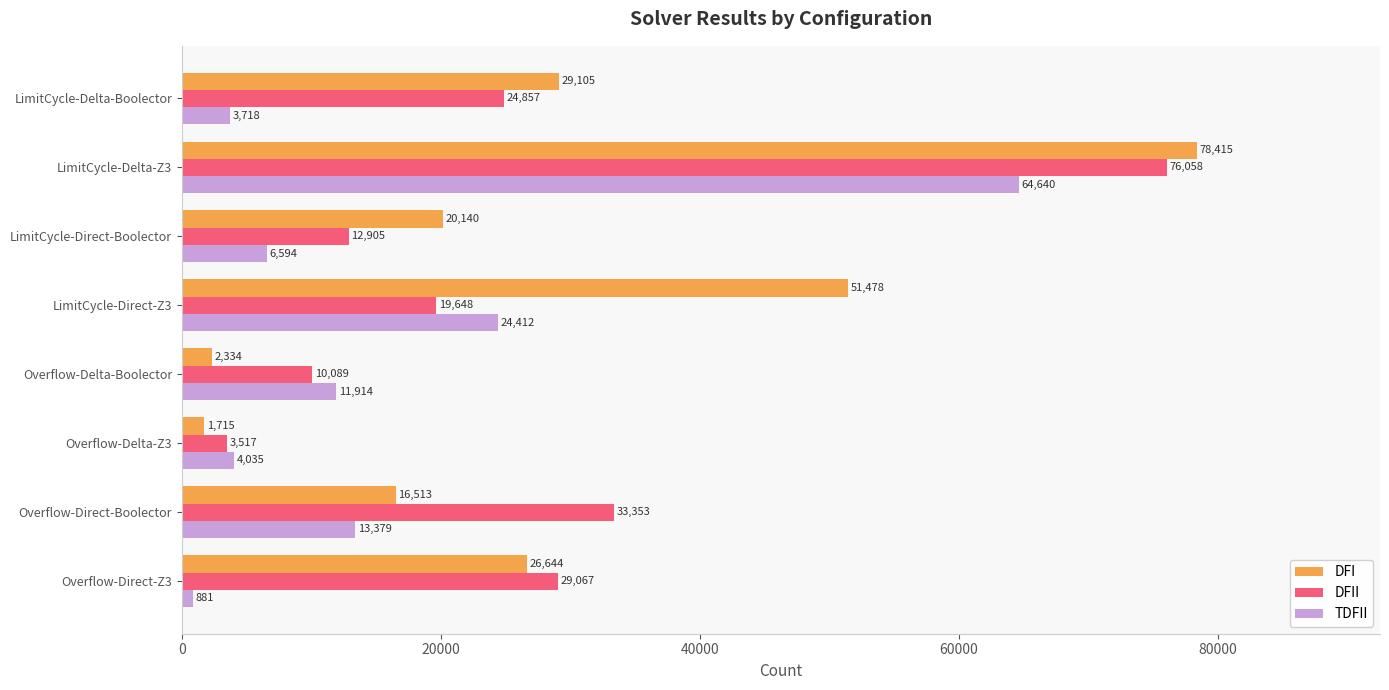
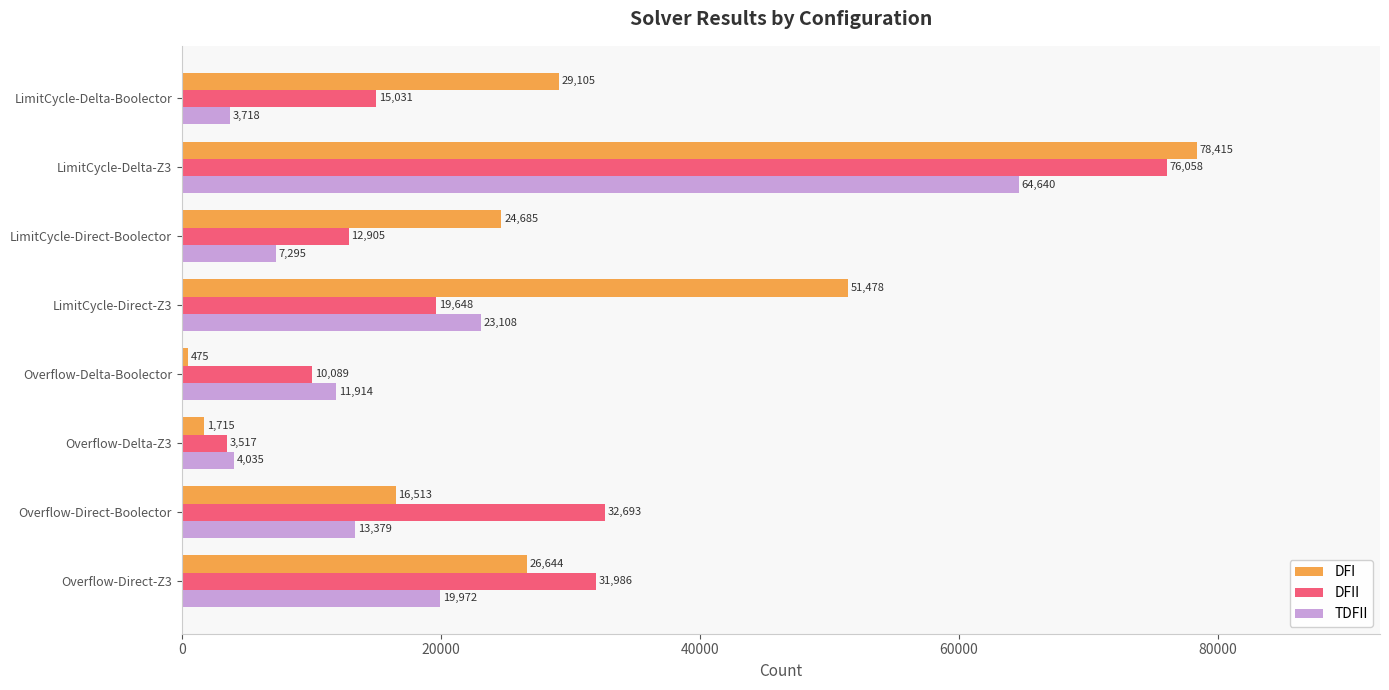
  {
    "DFI": {
      "LimitCycle-Delta-Boolector": "29,105",
      "LimitCycle-Delta-Z3": "78,415",
-     "LimitCycle-Direct-Boolector": "20,140",
+     "LimitCycle-Direct-Boolector": "24,685",
      "LimitCycle-Direct-Z3": "51,478",
-     "Overflow-Delta-Boolector": "2,334",
+     "Overflow-Delta-Boolector": "475",
      "Overflow-Delta-Z3": "1,715",
      "Overflow-Direct-Boolector": "16,513",
      "Overflow-Direct-Z3": "26,644"
    },
    "DFII": {
-     "LimitCycle-Delta-Boolector": "24,857",
+     "LimitCycle-Delta-Boolector": "15,031",
      "LimitCycle-Delta-Z3": "76,058",
      "LimitCycle-Direct-Boolector": "12,905",
      "LimitCycle-Direct-Z3": "19,648",
      "Overflow-Delta-Boolector": "10,089",
      "Overflow-Delta-Z3": "3,517",
-     "Overflow-Direct-Boolector": "33,353",
-     "Overflow-Direct-Z3": "29,067"
+     "Overflow-Direct-Boolector": "32,693",
+     "Overflow-Direct-Z3": "31,986"
    },
    "TDFII": {
      "LimitCycle-Delta-Boolector": "3,718",
      "LimitCycle-Delta-Z3": "64,640",
-     "LimitCycle-Direct-Boolector": "6,594",
-     "LimitCycle-Direct-Z3": "24,412",
+     "LimitCycle-Direct-Boolector": "7,295",
+     "LimitCycle-Direct-Z3": "23,108",
      "Overflow-Delta-Boolector": "11,914",
      "Overflow-Delta-Z3": "4,035",
      "Overflow-Direct-Boolector": "13,379",
-     "Overflow-Direct-Z3": "881"
+     "Overflow-Direct-Z3": "19,972"
    }
  }
